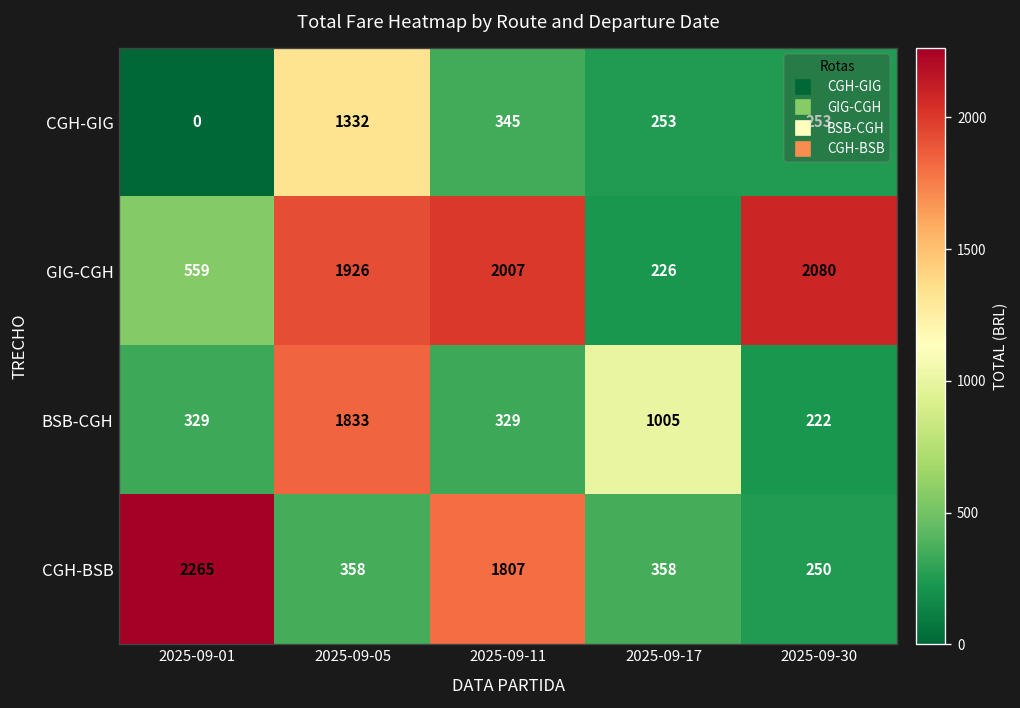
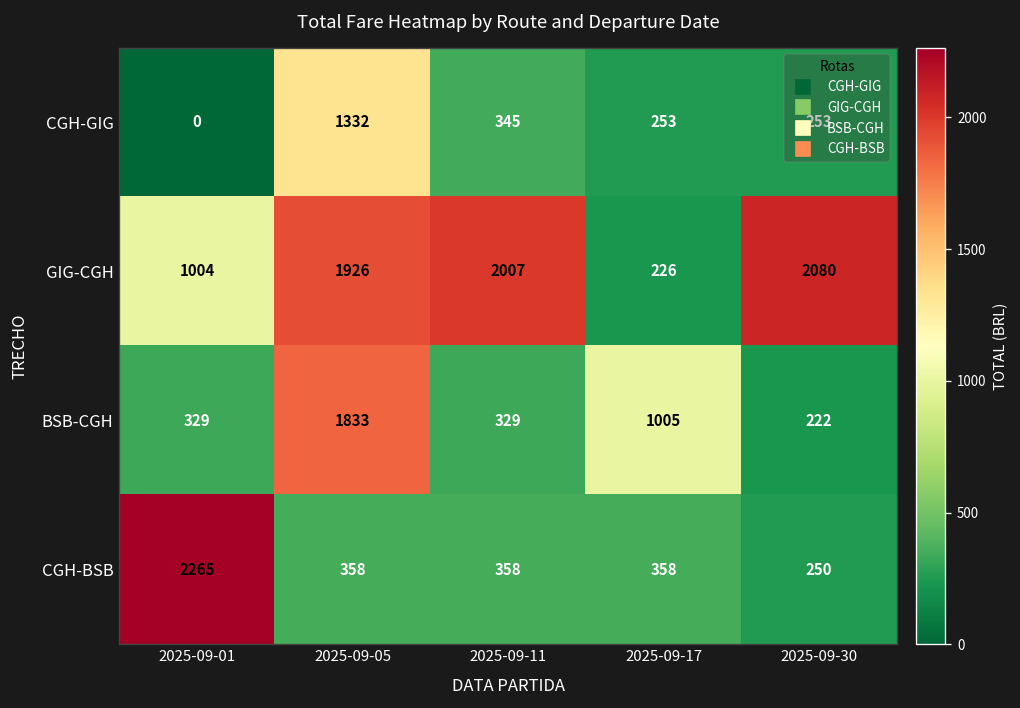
  {
    "CGH-GIG": {
      "2025-09-01": 0,
      "2025-09-05": 1332,
      "2025-09-11": 345,
      "2025-09-17": 253
    },
    "GIG-CGH": {
-     "2025-09-01": 559,
+     "2025-09-01": 1004,
      "2025-09-05": 1926,
      "2025-09-11": 2007,
      "2025-09-17": 226,
      "2025-09-30": 2080
    },
    "BSB-CGH": {
      "2025-09-01": 329,
      "2025-09-05": 1833,
      "2025-09-11": 329,
      "2025-09-17": 1005,
      "2025-09-30": 222
    },
    "CGH-BSB": {
      "2025-09-01": 2265,
      "2025-09-05": 358,
-     "2025-09-11": 1807,
+     "2025-09-11": 358,
      "2025-09-17": 358,
      "2025-09-30": 250
    }
  }
